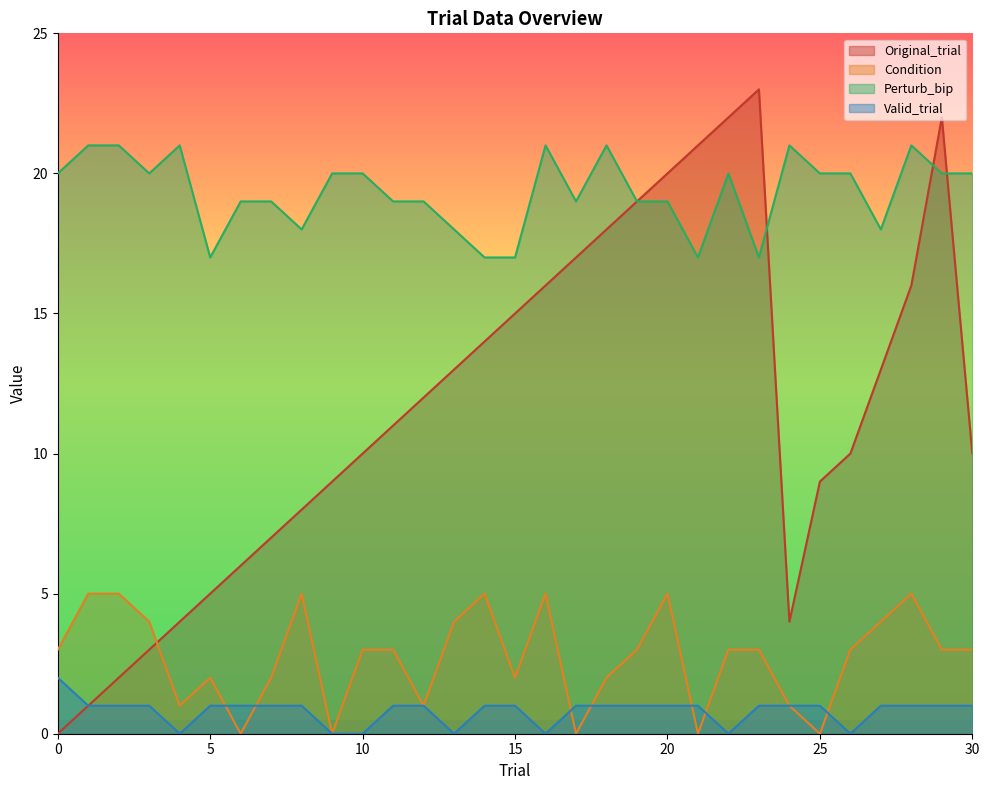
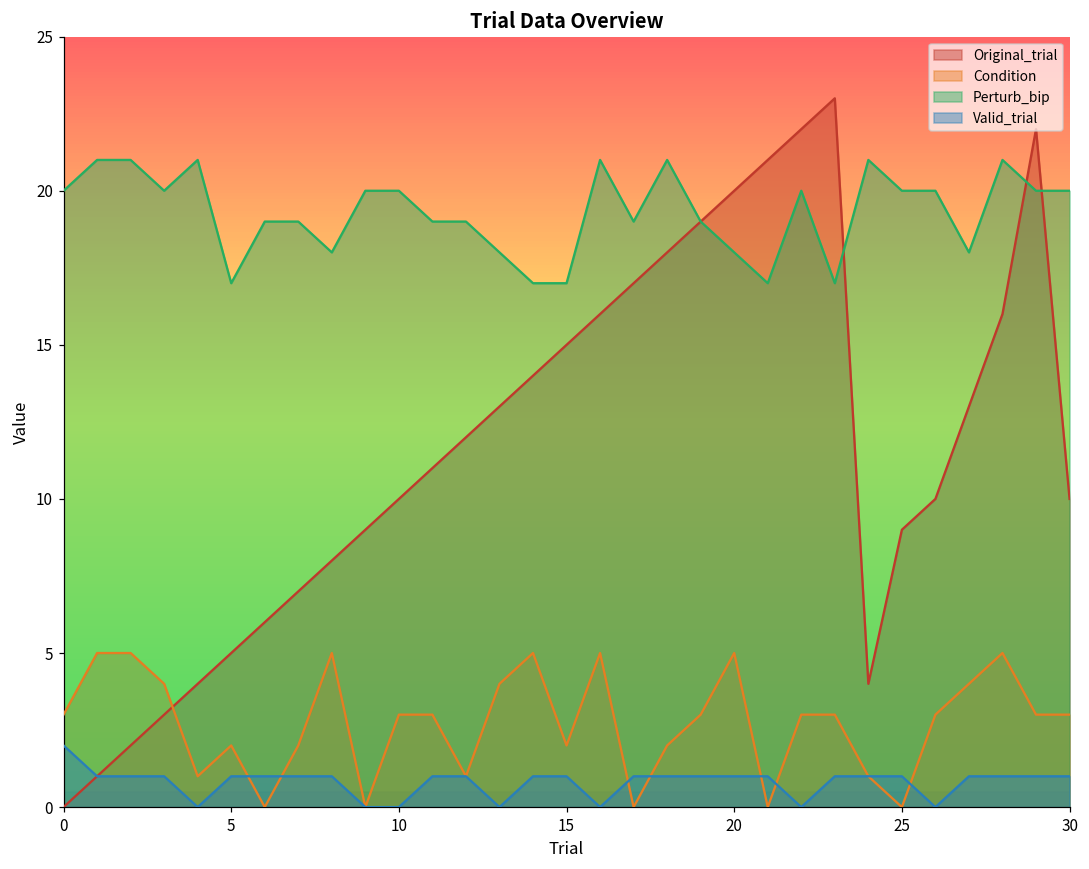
  {
    "Perturb_bip": {
      "0": 20,
      "5": 17,
      "10": 20,
      "15": 17,
-     "20": 19,
+     "20": 18,
      "25": 20,
      "30": 20
    },
    "Valid_trial": {
      "0": 2,
      "5": 1,
      "15": 1,
      "20": 1,
      "25": 1,
      "30": 1
    }
  }
